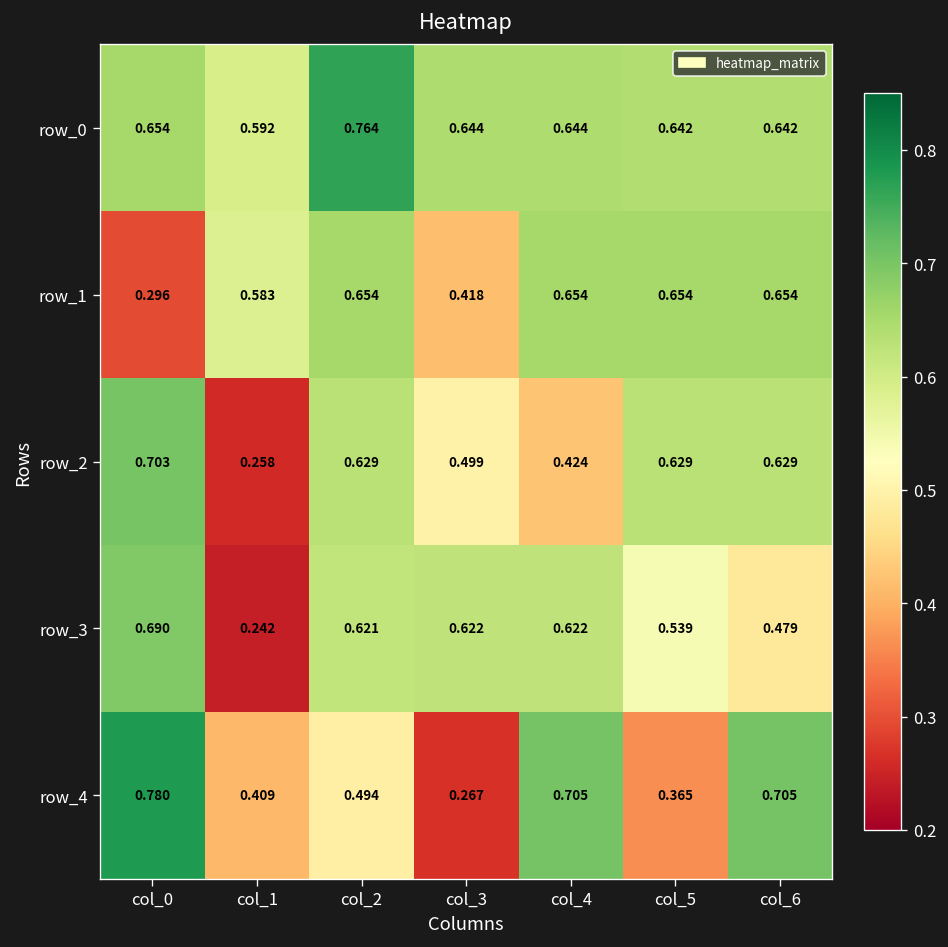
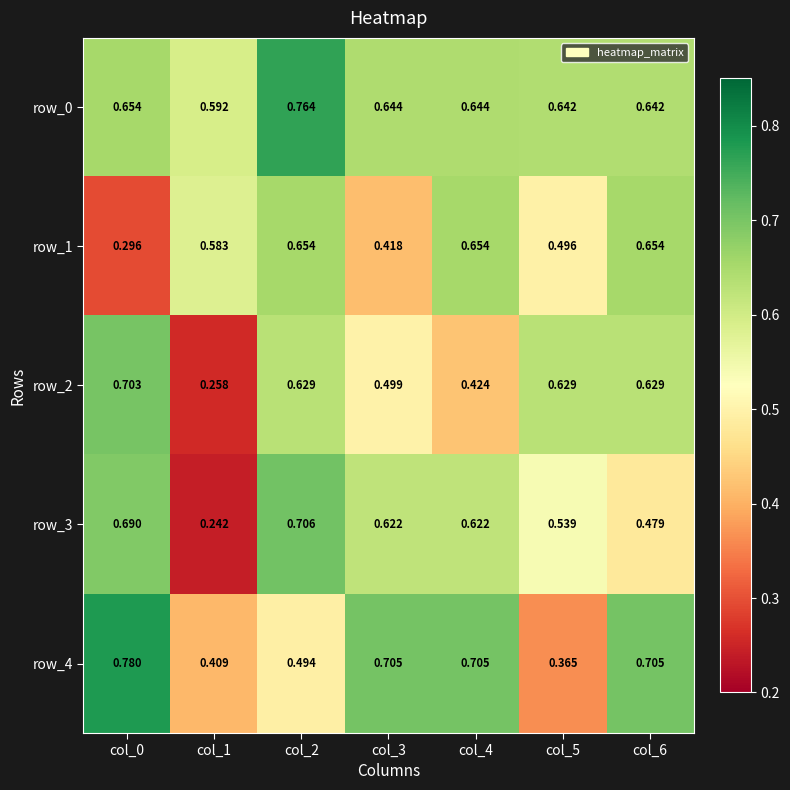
  {
    "row_0": {
      "col_0": 0.654,
      "col_1": 0.592,
      "col_2": 0.764,
      "col_3": 0.644,
      "col_4": 0.644,
      "col_5": 0.642,
      "col_6": 0.642
    },
    "row_1": {
      "col_0": 0.296,
      "col_1": 0.583,
      "col_2": 0.654,
      "col_3": 0.418,
      "col_4": 0.654,
-     "col_5": 0.654,
+     "col_5": 0.496,
      "col_6": 0.654
    },
    "row_2": {
      "col_0": 0.703,
      "col_1": 0.258,
      "col_2": 0.629,
      "col_3": 0.499,
      "col_4": 0.424,
      "col_5": 0.629,
      "col_6": 0.629
    },
    "row_3": {
      "col_0": 0.690,
      "col_1": 0.242,
-     "col_2": 0.621,
+     "col_2": 0.706,
      "col_3": 0.622,
      "col_4": 0.622,
      "col_5": 0.539,
      "col_6": 0.479
    },
    "row_4": {
      "col_0": 0.780,
      "col_1": 0.409,
      "col_2": 0.494,
-     "col_3": 0.267,
+     "col_3": 0.705,
      "col_4": 0.705,
      "col_5": 0.365,
      "col_6": 0.705
    }
  }
